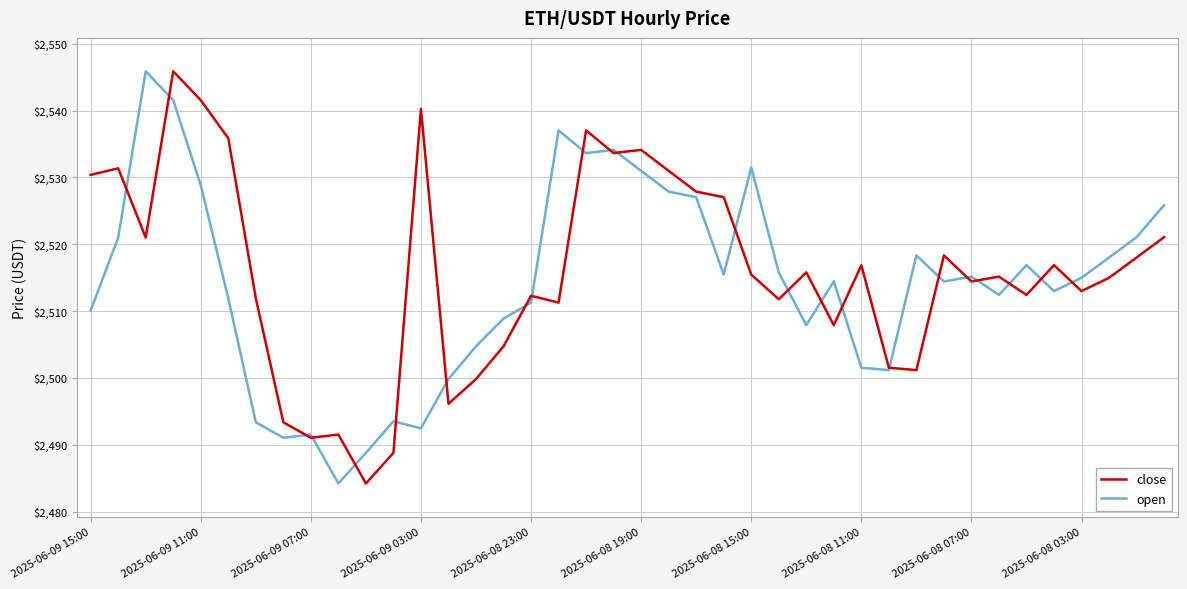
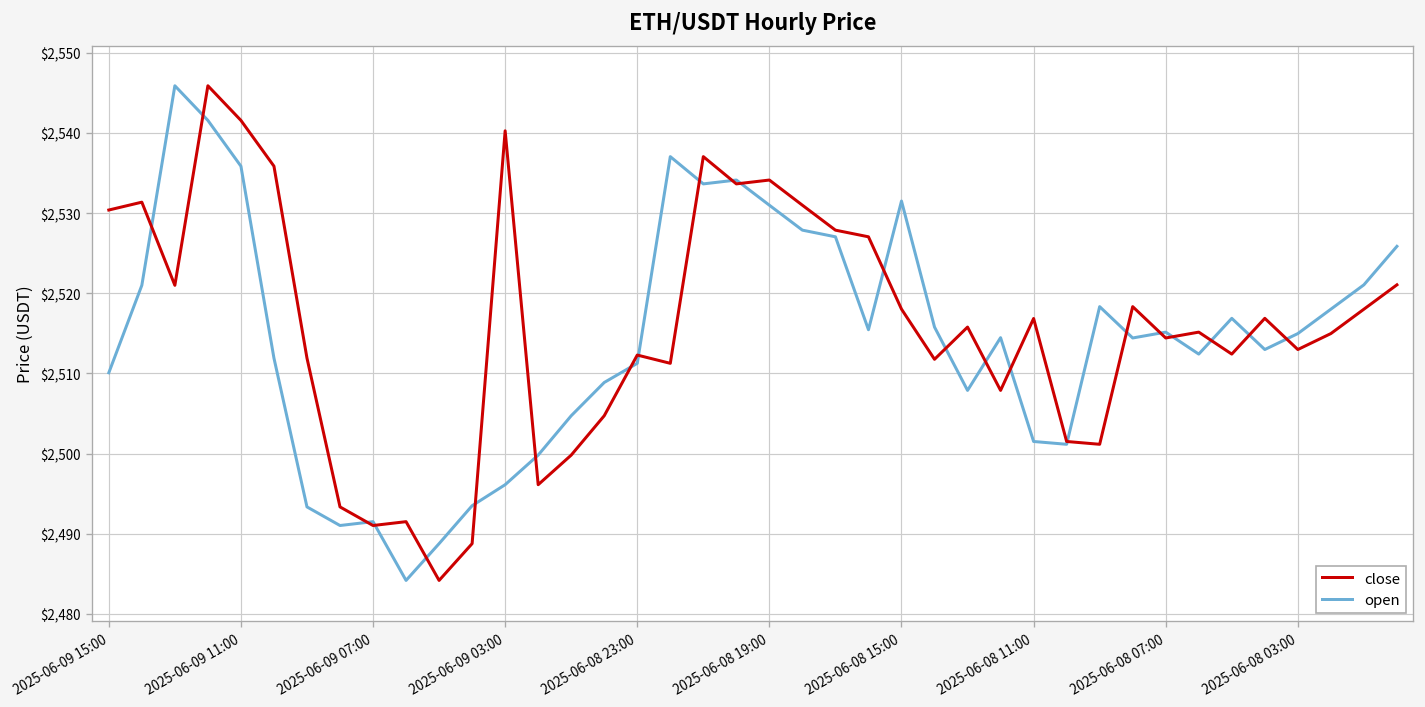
  {
    "close": {
      "2025-06-09 15:00": "$2,530",
      "2025-06-09 11:00": "$2,542",
      "2025-06-09 07:00": "$2,491",
      "2025-06-09 03:00": "$2,540",
      "2025-06-08 23:00": "$2,512",
      "2025-06-08 19:00": "$2,534",
-     "2025-06-08 15:00": "$2,515",
+     "2025-06-08 15:00": "$2,518",
      "2025-06-08 11:00": "$2,517",
      "2025-06-08 07:00": "$2,514",
      "2025-06-08 03:00": "$2,513"
    },
    "open": {
      "2025-06-09 15:00": "$2,510",
-     "2025-06-09 11:00": "$2,529",
+     "2025-06-09 11:00": "$2,536",
      "2025-06-09 07:00": "$2,492",
-     "2025-06-09 03:00": "$2,492",
+     "2025-06-09 03:00": "$2,496",
      "2025-06-08 23:00": "$2,511",
      "2025-06-08 19:00": "$2,531",
      "2025-06-08 15:00": "$2,532",
      "2025-06-08 11:00": "$2,502",
      "2025-06-08 07:00": "$2,515",
      "2025-06-08 03:00": "$2,515"
    }
  }
